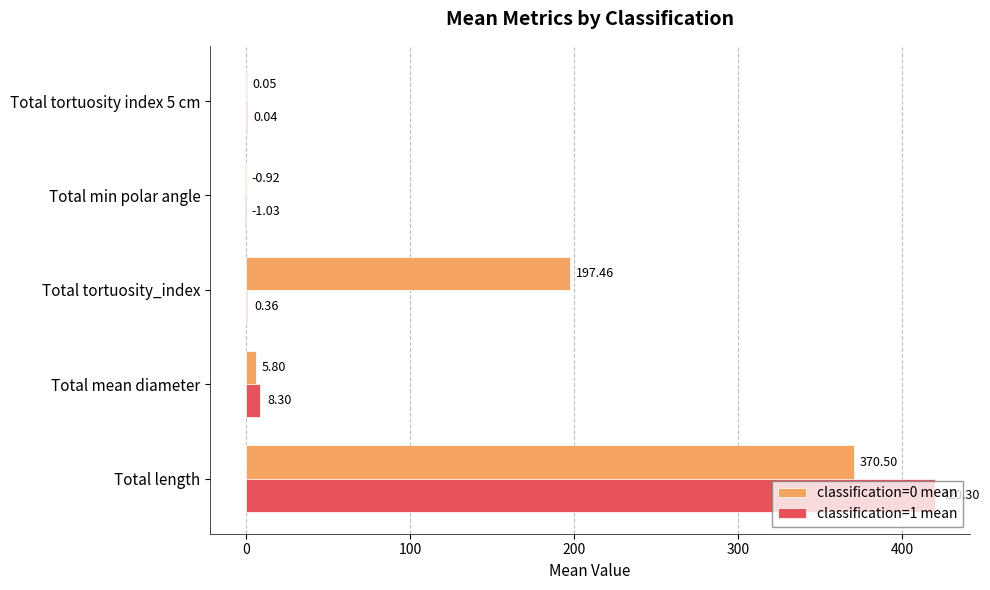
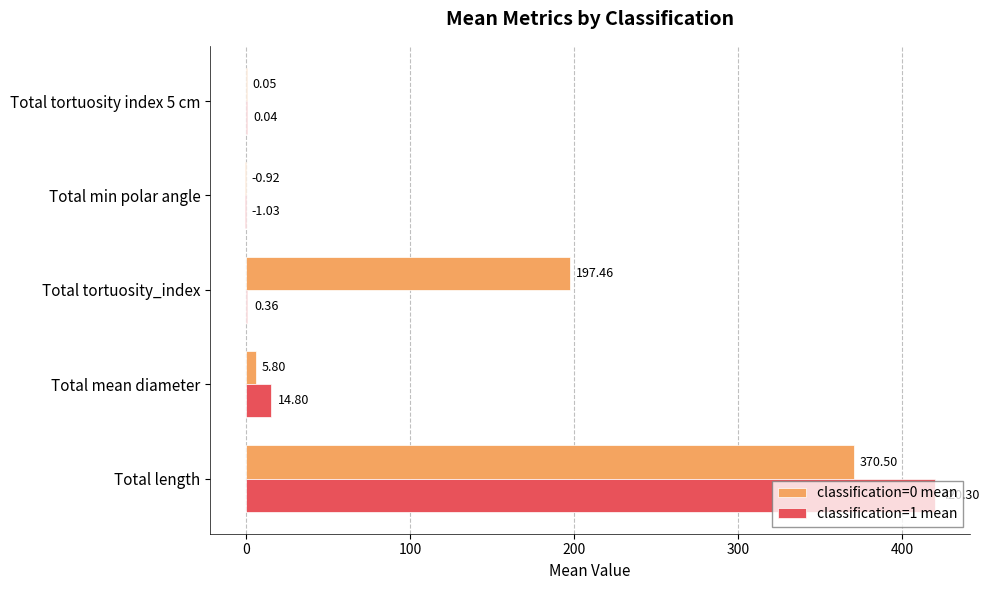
  {
    "classification=0 mean": {
      "Total tortuosity index 5 cm": 0.05,
      "Total min polar angle": -0.92,
      "Total tortuosity_index": 197.46,
      "Total mean diameter": 5.80,
      "Total length": 370.50
    },
    "classification=1 mean": {
      "Total tortuosity index 5 cm": 0.04,
      "Total min polar angle": -1.03,
      "Total tortuosity_index": 0.36,
-     "Total mean diameter": 8.30
+     "Total mean diameter": 14.80
    }
  }
